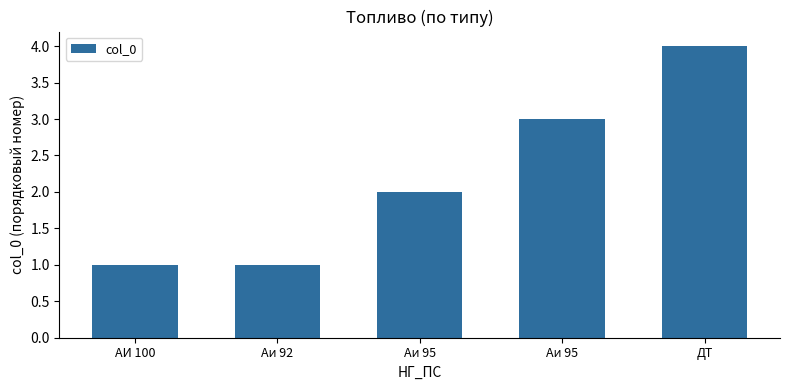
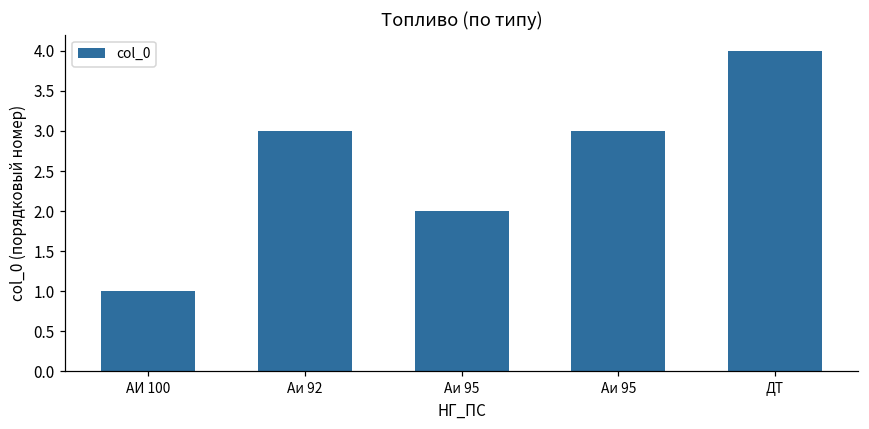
  {
    "АИ 100": 1,
-   "Аи 92": 1,
+   "Аи 92": 3,
    "ДТ": 4
  }
